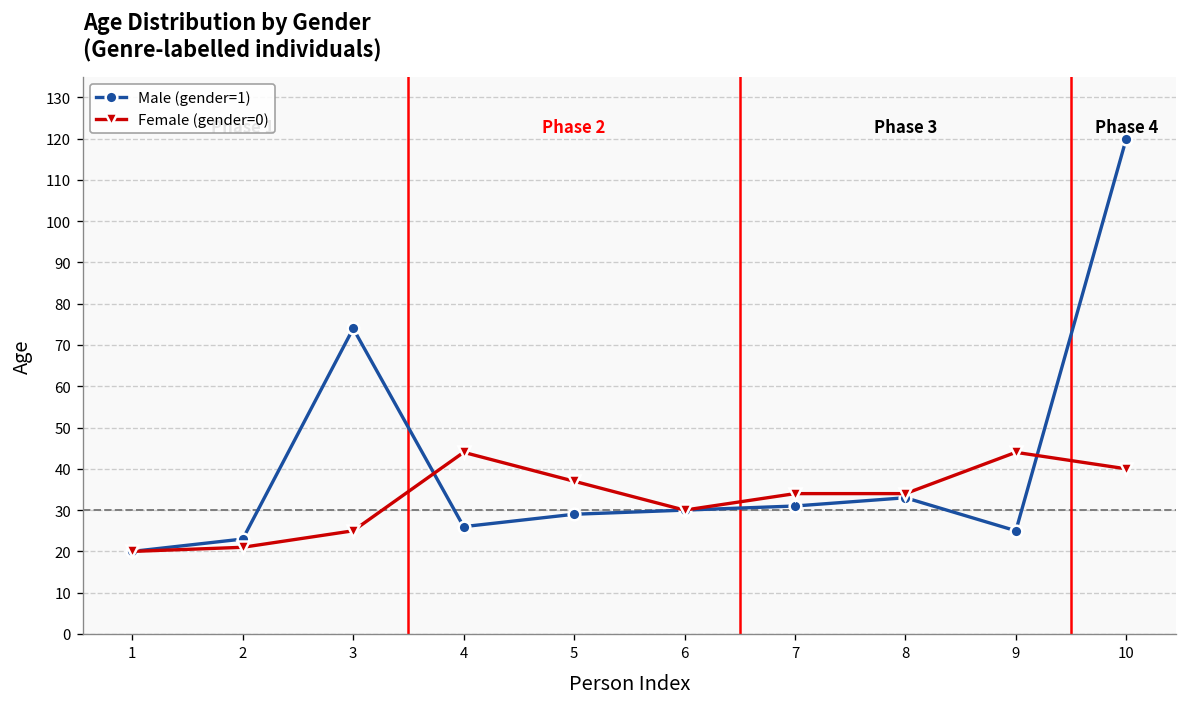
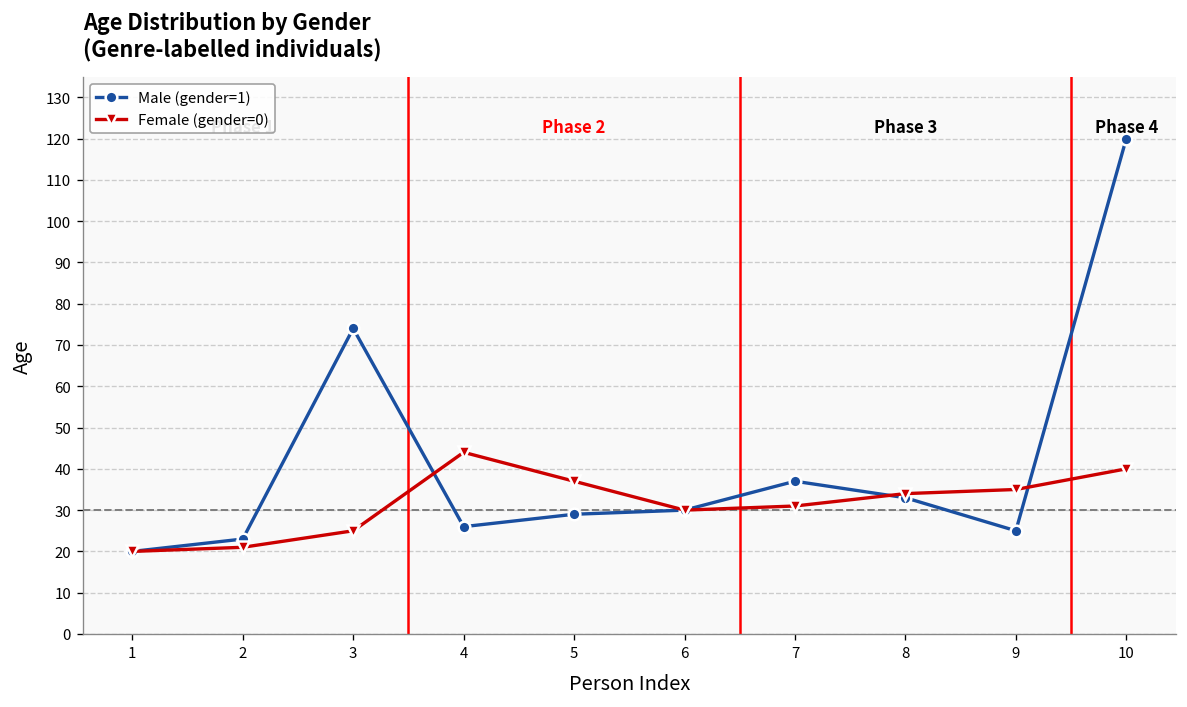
  {
    "Male (gender=1)": {
      "2": 23,
      "3": 74,
      "4": 26,
      "5": 29,
-     "7": 31,
+     "7": 37,
      "8": 33,
      "9": 25
    },
    "Female (gender=0)": {
      "2": 21,
      "3": 25,
      "4": 44,
      "5": 37,
-     "7": 34,
+     "7": 31,
      "8": 34,
-     "9": 44,
+     "9": 35,
      "10": 40
    }
  }
